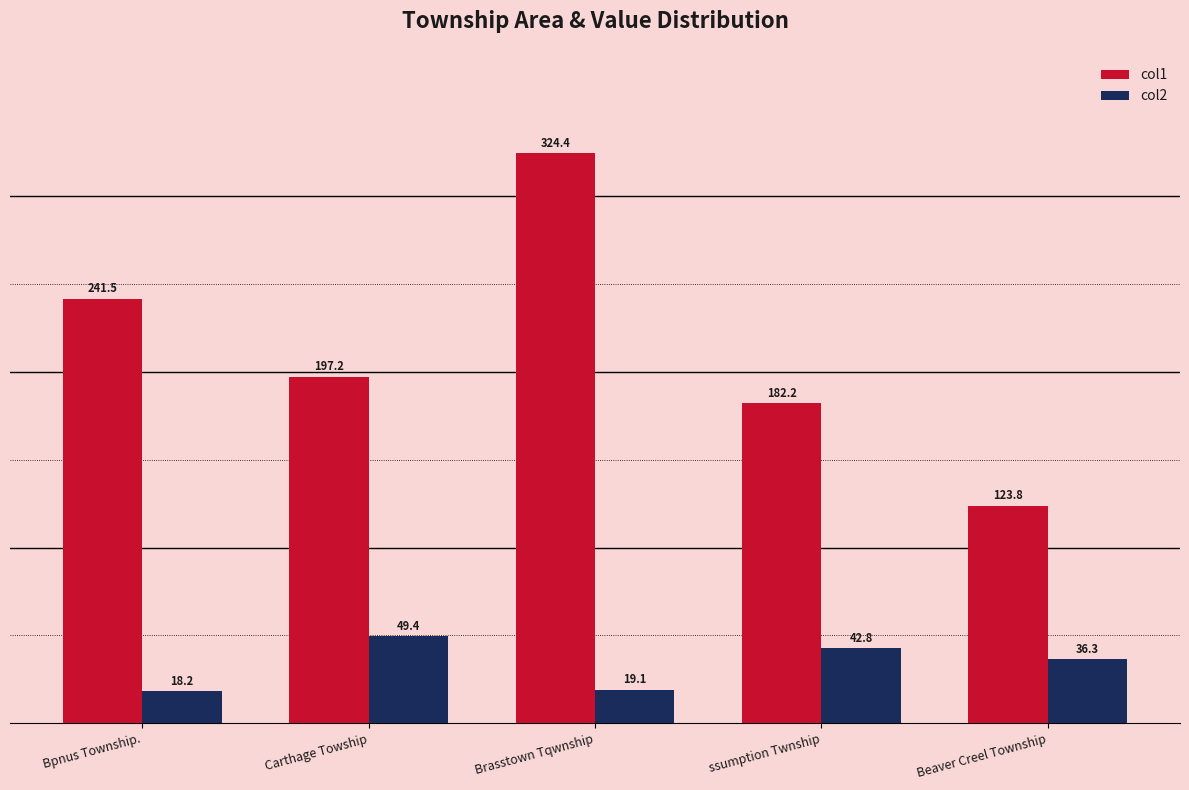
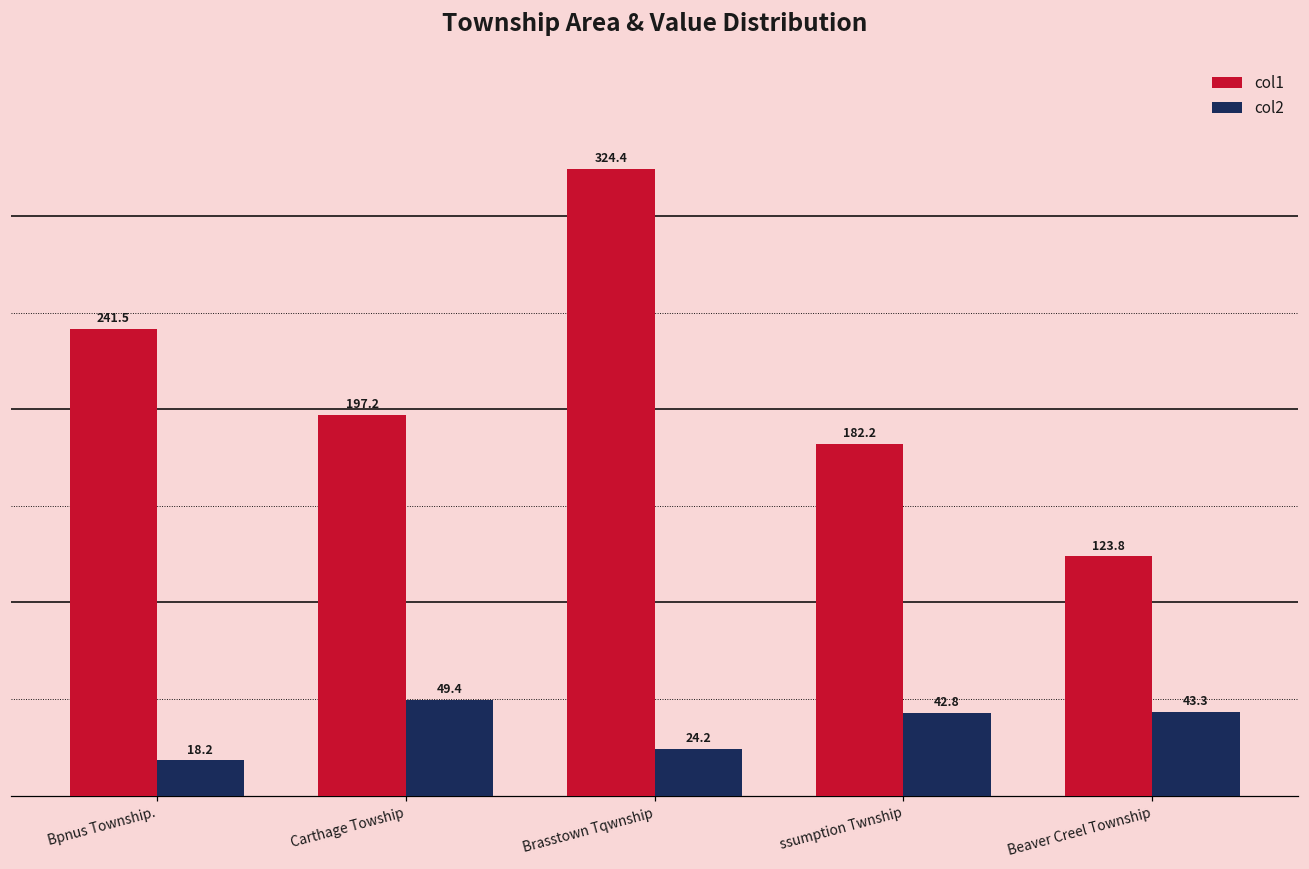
  {
    "col1": {
      "Bpnus Township.": 241.5,
      "Carthage Towship": 197.2,
      "Brasstown Tqwnship": 324.4,
      "ssumption Twnship": 182.2,
      "Beaver Creel Township": 123.8
    },
    "col2": {
      "Bpnus Township.": 18.2,
      "Carthage Towship": 49.4,
-     "Brasstown Tqwnship": 19.1,
+     "Brasstown Tqwnship": 24.2,
      "ssumption Twnship": 42.8,
-     "Beaver Creel Township": 36.3
+     "Beaver Creel Township": 43.3
    }
  }
